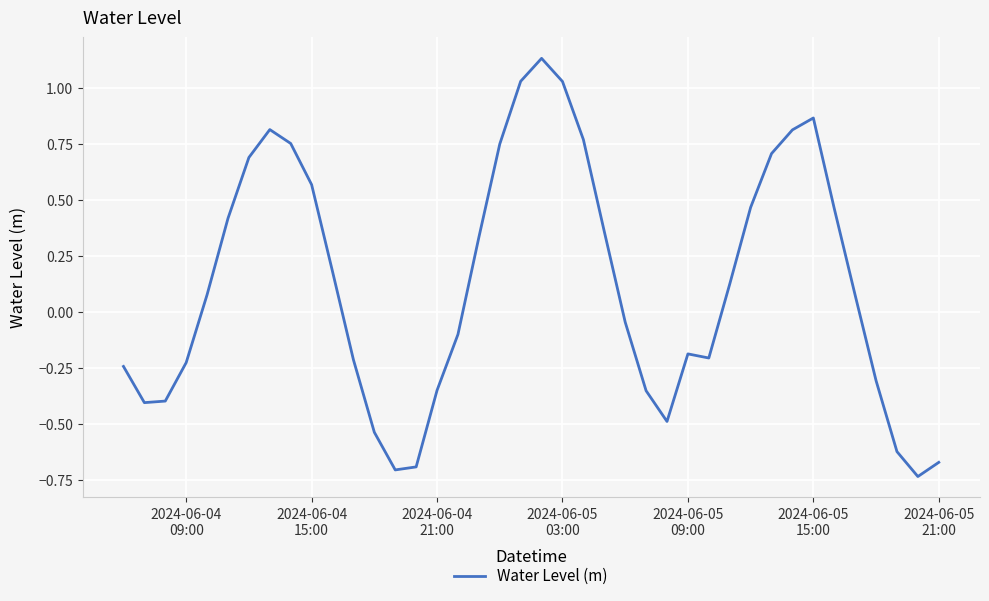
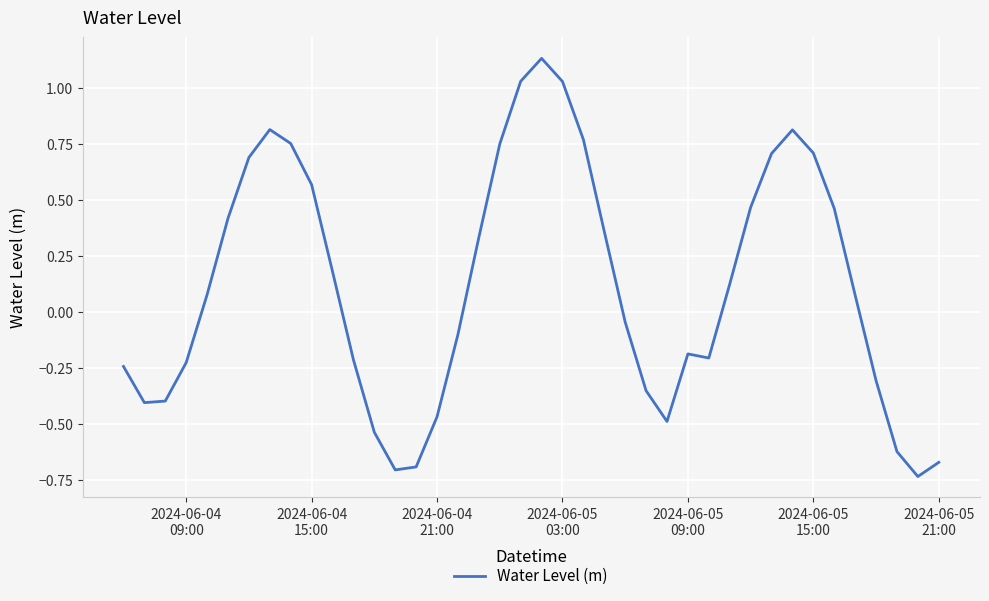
  {
    "2024-06-04 09:00": -0.22,
    "2024-06-04 15:00": 0.57,
-   "2024-06-04 21:00": -0.35,
+   "2024-06-04 21:00": -0.47,
    "2024-06-05 03:00": 1.03,
    "2024-06-05 09:00": -0.19,
-   "2024-06-05 15:00": 0.87,
+   "2024-06-05 15:00": 0.71,
    "2024-06-05 21:00": -0.67
  }
